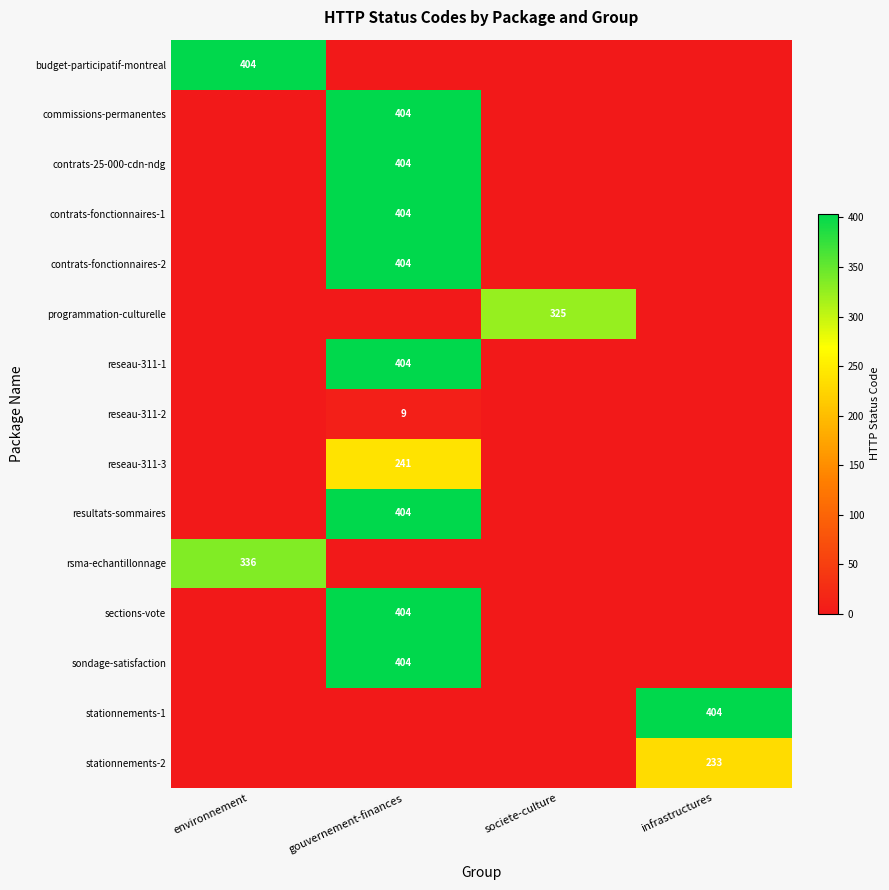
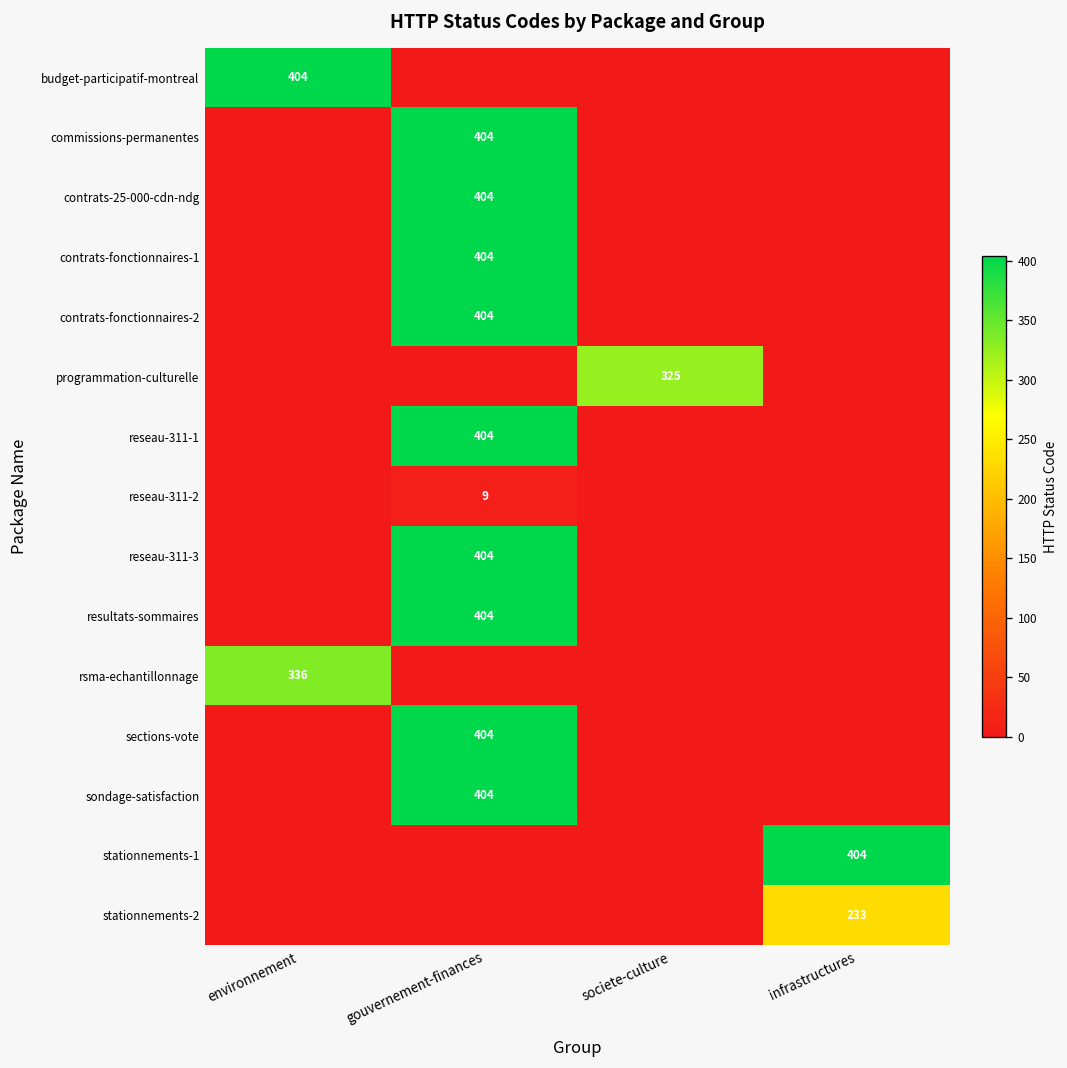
  {
    "budget-participatif-montreal": {
      "environnement": 404
    },
    "commissions-permanentes": {
      "gouvernement-finances": 404
    },
    "contrats-25-000-cdn-ndg": {
      "gouvernement-finances": 404
    },
    "contrats-fonctionnaires-1": {
      "gouvernement-finances": 404
    },
    "contrats-fonctionnaires-2": {
      "gouvernement-finances": 404
    },
    "programmation-culturelle": {
      "societe-culture": 325
    },
    "reseau-311-1": {
      "gouvernement-finances": 404
    },
    "reseau-311-2": {
      "gouvernement-finances": 9
    },
    "reseau-311-3": {
-     "gouvernement-finances": 241
+     "gouvernement-finances": 404
    },
    "resultats-sommaires": {
      "gouvernement-finances": 404
    },
    "rsma-echantillonnage": {
      "environnement": 336
    },
    "sections-vote": {
      "gouvernement-finances": 404
    },
    "sondage-satisfaction": {
      "gouvernement-finances": 404
    },
    "stationnements-1": {
      "infrastructures": 404
    },
    "stationnements-2": {
      "infrastructures": 233
    }
  }
